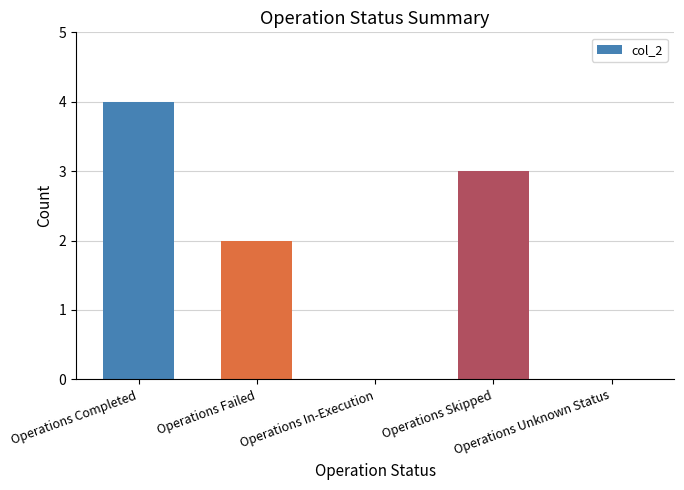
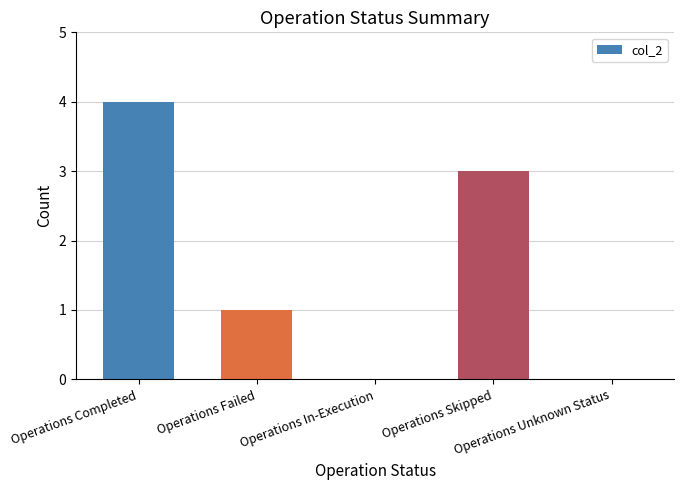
  {
    "Operations Completed": 4,
-   "Operations Failed": 2,
+   "Operations Failed": 1,
    "Operations In-Execution": 0,
    "Operations Skipped": 3,
    "Operations Unknown Status": 0
  }
